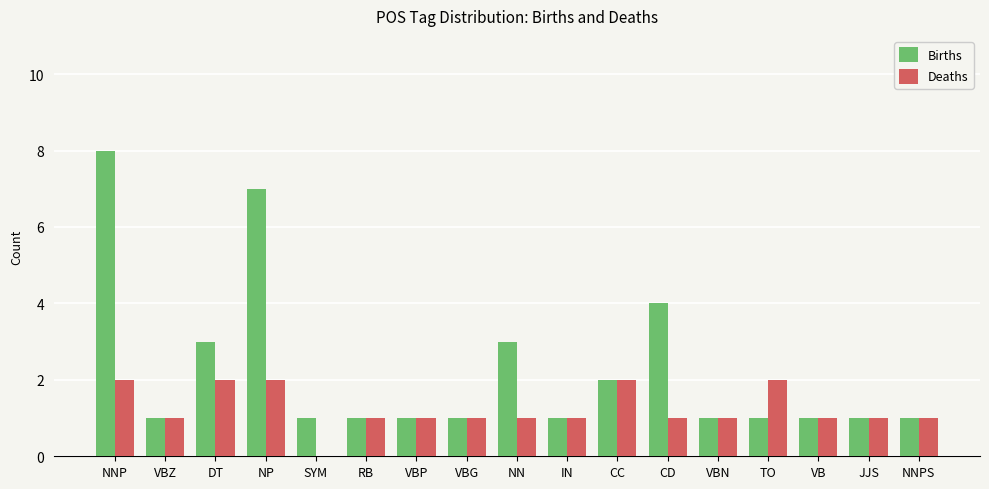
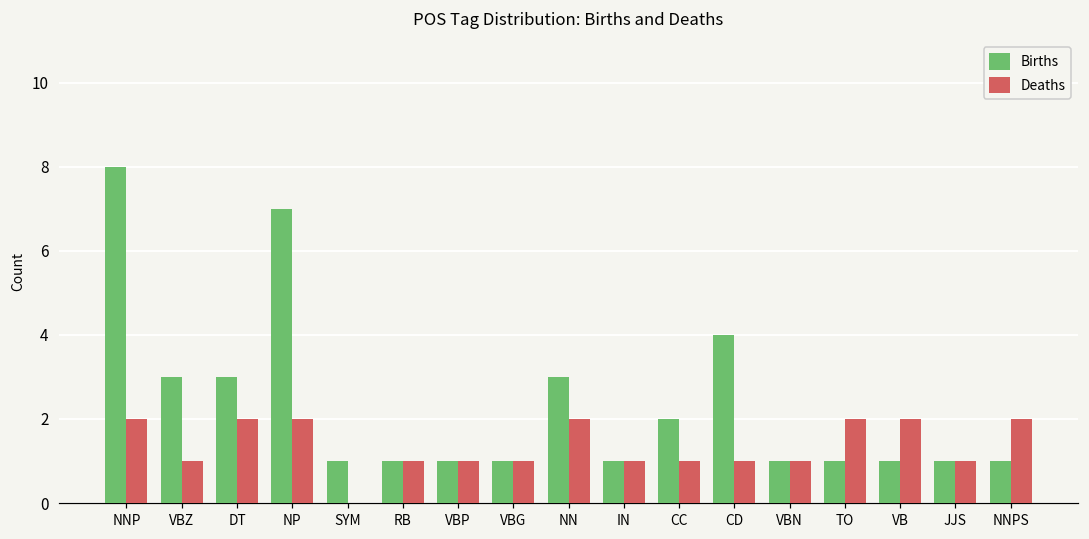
  {
    "Births": {
      "NNP": 8,
-     "VBZ": 1,
+     "VBZ": 3,
      "DT": 3,
      "NP": 7,
      "SYM": 1,
      "RB": 1,
      "VBP": 1,
      "VBG": 1,
      "NN": 3,
      "IN": 1,
      "CC": 2,
      "CD": 4,
      "VBN": 1,
      "TO": 1,
      "VB": 1,
      "JJS": 1,
      "NNPS": 1
    },
    "Deaths": {
      "NNP": 2,
      "VBZ": 1,
      "DT": 2,
      "NP": 2,
      "SYM": 0,
      "RB": 1,
      "VBP": 1,
      "VBG": 1,
-     "NN": 1,
+     "NN": 2,
      "IN": 1,
-     "CC": 2,
+     "CC": 1,
      "CD": 1,
      "VBN": 1,
      "TO": 2,
-     "VB": 1,
+     "VB": 2,
      "JJS": 1,
-     "NNPS": 1
+     "NNPS": 2
    }
  }
